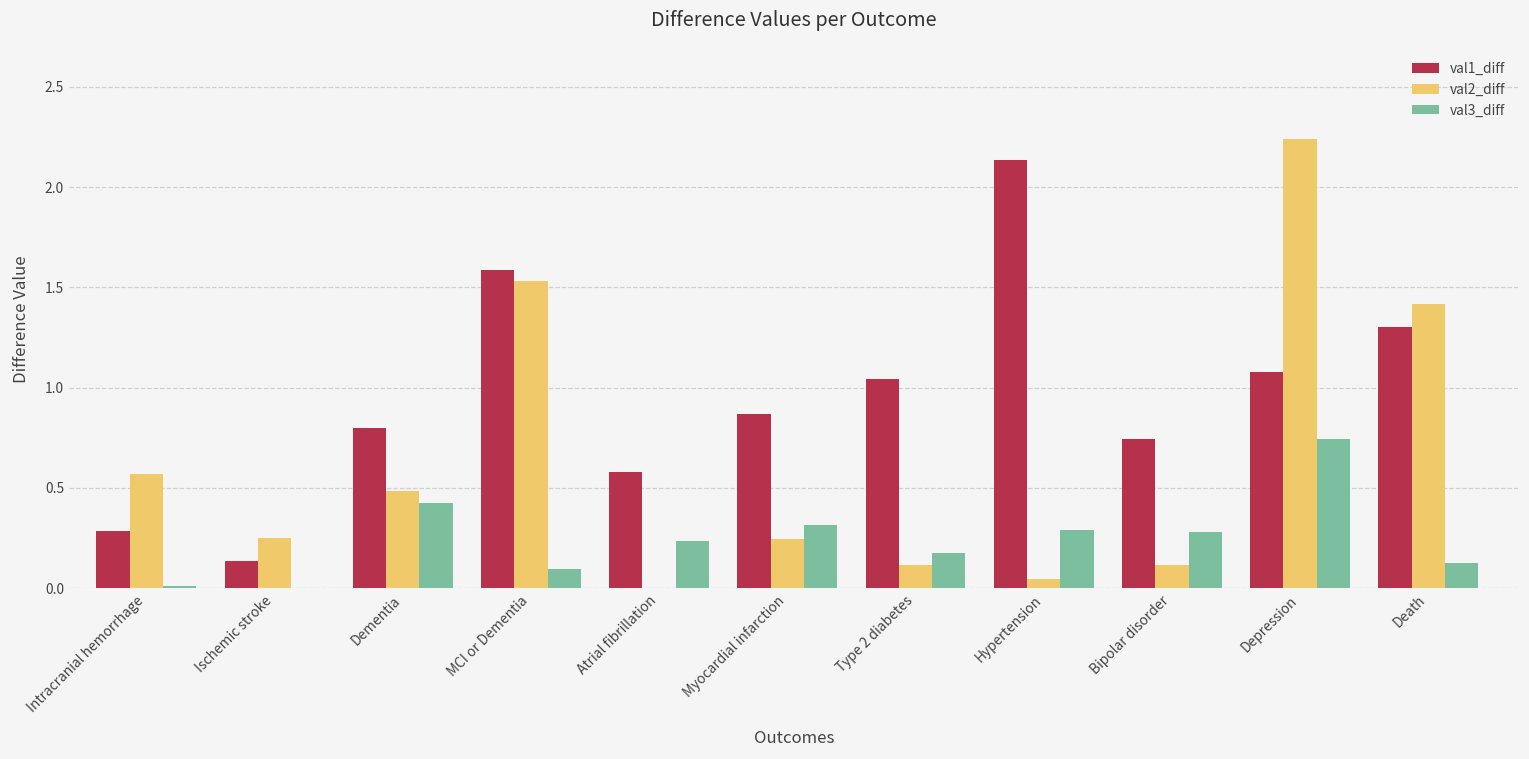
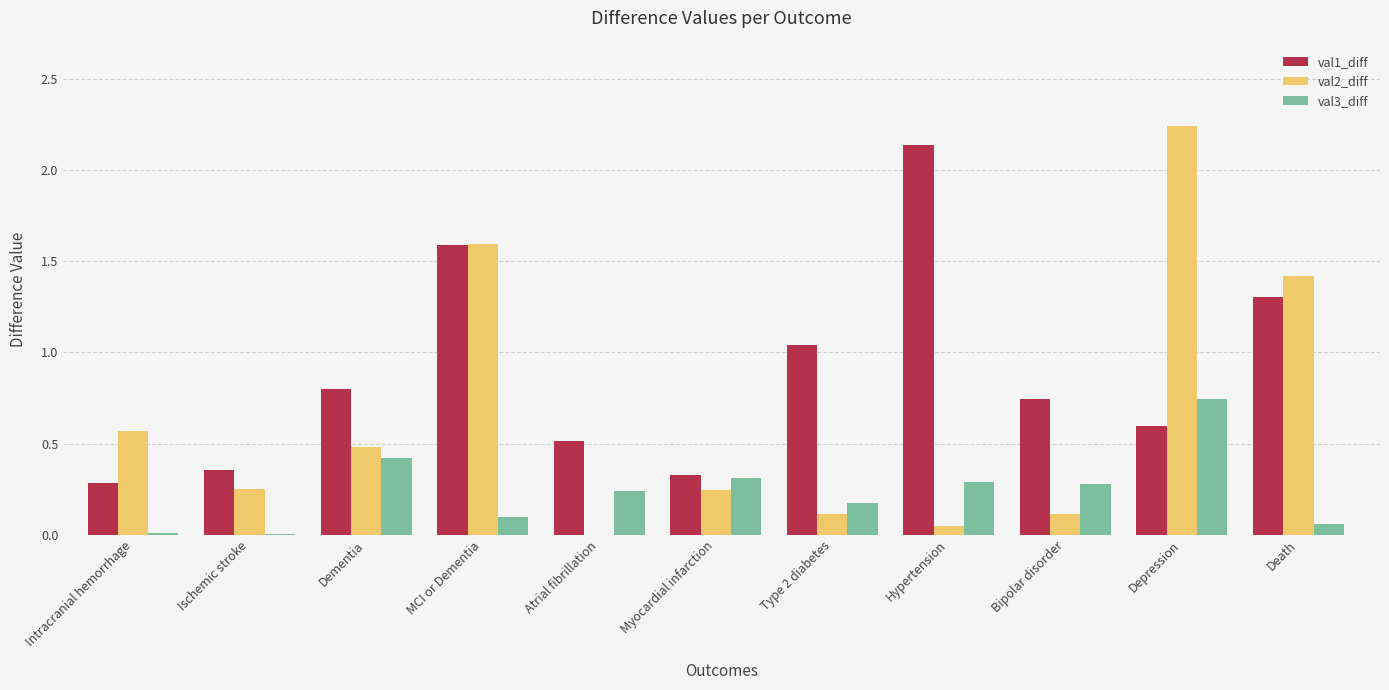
  {
    "val1_diff": {
      "Intracranial hemorrhage": 0.29,
-     "Ischemic stroke": 0.14,
+     "Ischemic stroke": 0.36,
      "Dementia": 0.80,
      "MCI or Dementia": 1.59,
-     "Atrial fibrillation": 0.58,
-     "Myocardial infarction": 0.87,
+     "Atrial fibrillation": 0.52,
+     "Myocardial infarction": 0.33,
      "Type 2 diabetes": 1.04,
      "Hypertension": 2.14,
      "Bipolar disorder": 0.74,
-     "Depression": 1.08,
+     "Depression": 0.60,
      "Death": 1.30
    },
    "val2_diff": {
      "Intracranial hemorrhage": 0.57,
      "Ischemic stroke": 0.25,
      "Dementia": 0.48,
-     "MCI or Dementia": 1.53,
+     "MCI or Dementia": 1.60,
      "Myocardial infarction": 0.25,
      "Type 2 diabetes": 0.12,
      "Hypertension": 0.05,
      "Bipolar disorder": 0.11,
      "Depression": 2.24,
      "Death": 1.42
    },
    "val3_diff": {
      "Dementia": 0.42,
      "MCI or Dementia": 0.09,
      "Atrial fibrillation": 0.24,
      "Myocardial infarction": 0.31,
      "Type 2 diabetes": 0.17,
      "Hypertension": 0.29,
      "Bipolar disorder": 0.28,
      "Depression": 0.74,
-     "Death": 0.13
+     "Death": 0.06
    }
  }
